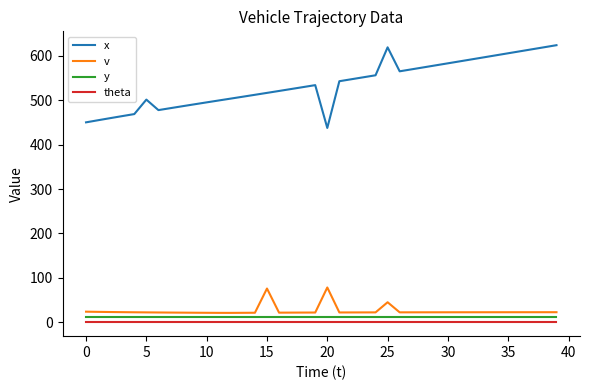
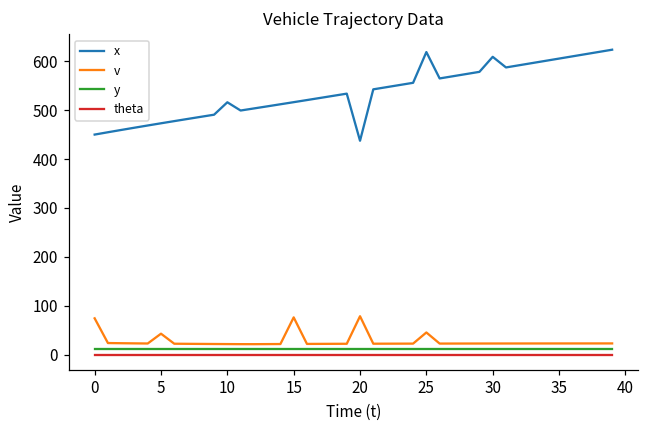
  {
    "x": {
      "0": 450,
-     "5": 500,
-     "10": 500,
+     "5": 470,
+     "10": 520,
      "15": 520,
      "20": 440,
      "25": 620,
-     "30": 580,
+     "30": 610,
      "35": 610
    },
    "v": {
-     "0": 20,
-     "5": 20,
+     "0": 70,
+     "5": 40,
      "10": 20,
      "15": 80,
      "20": 80,
      "25": 50,
      "30": 20,
      "35": 20
    },
    "y": {
      "0": 10,
      "5": 10,
      "10": 10,
      "15": 10,
      "20": 10,
      "25": 10,
      "30": 10,
      "35": 10
    },
    "theta": {
      "0": 0,
      "5": 0,
      "10": 0,
      "15": 0,
      "20": 0,
      "25": 0,
      "30": 0,
      "35": 0
    }
  }
